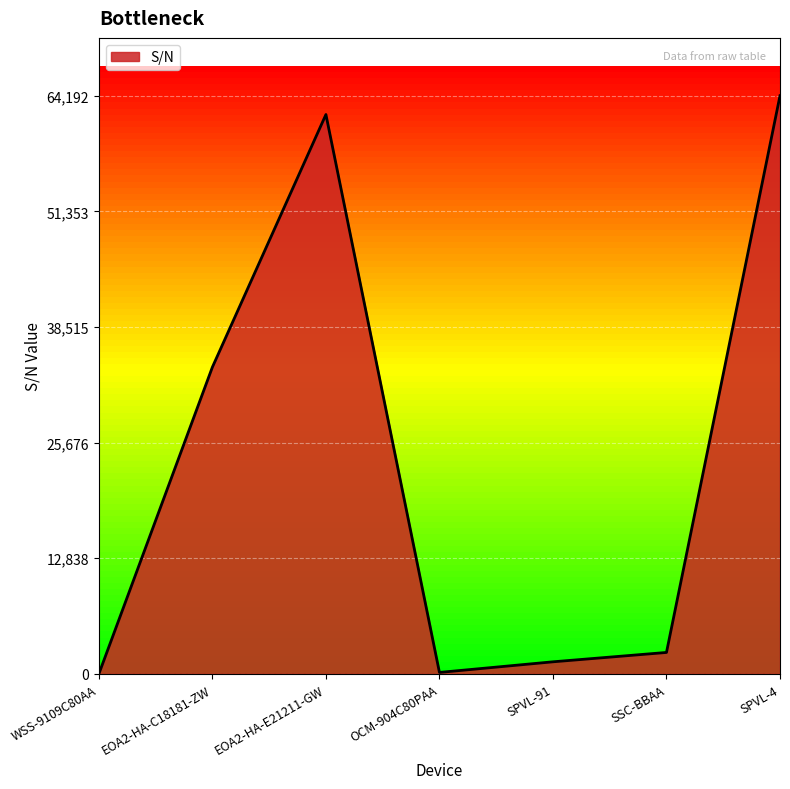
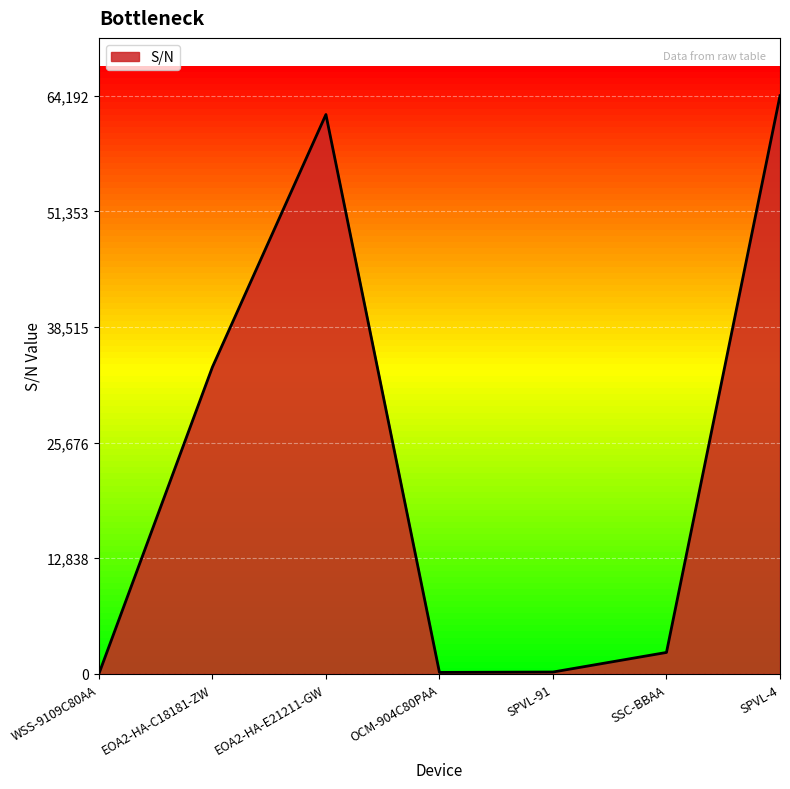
  {
    "WSS-9109C80AA": "0",
    "EOA2-HA-C18181-ZW": "34,000",
    "EOA2-HA-E21211-GW": "62,000",
    "OCM-904C80PAA": "0",
-   "SPVL-91": "1,000",
+   "SPVL-91": "0",
    "SSC-BBAA": "2,000",
    "SPVL-4": "64,000"
  }
